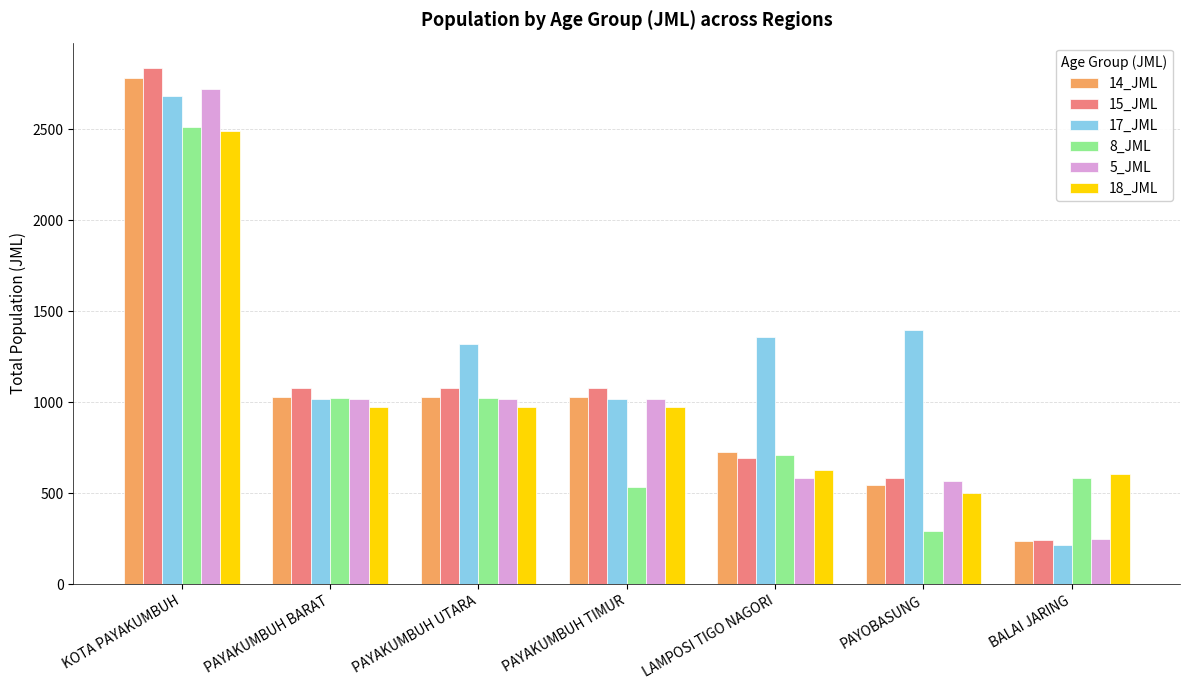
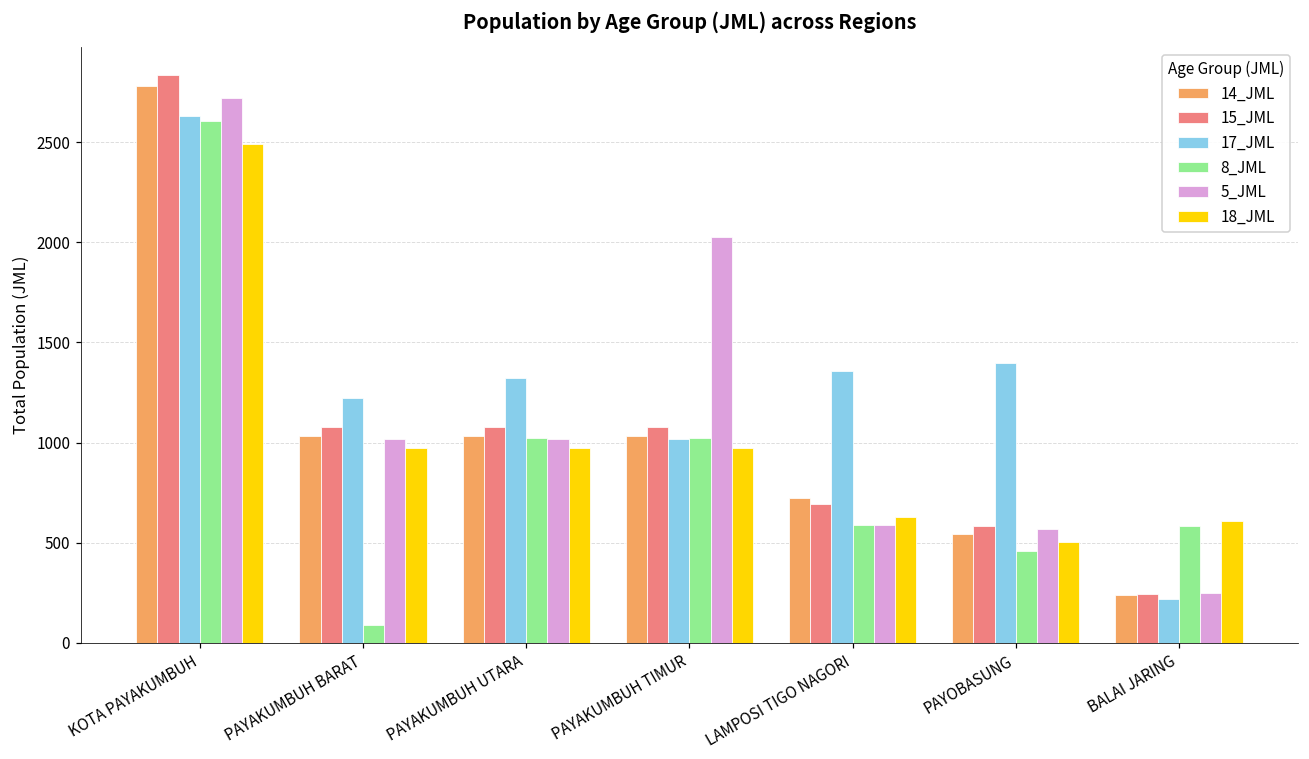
  {
    "17_JML": {
-     "KOTA PAYAKUMBUH": 2690,
-     "PAYAKUMBUH BARAT": 1020,
+     "KOTA PAYAKUMBUH": 2630,
+     "PAYAKUMBUH BARAT": 1220,
      "PAYAKUMBUH UTARA": 1320,
      "PAYAKUMBUH TIMUR": 1020,
      "LAMPOSI TIGO NAGORI": 1360,
      "PAYOBASUNG": 1400,
      "BALAI JARING": 220
    },
    "8_JML": {
-     "KOTA PAYAKUMBUH": 2510,
-     "PAYAKUMBUH BARAT": 1020,
+     "KOTA PAYAKUMBUH": 2610,
+     "PAYAKUMBUH BARAT": 90,
      "PAYAKUMBUH UTARA": 1020,
-     "PAYAKUMBUH TIMUR": 530,
-     "LAMPOSI TIGO NAGORI": 710,
-     "PAYOBASUNG": 290,
+     "PAYAKUMBUH TIMUR": 1020,
+     "LAMPOSI TIGO NAGORI": 590,
+     "PAYOBASUNG": 460,
      "BALAI JARING": 580
    },
    "5_JML": {
      "KOTA PAYAKUMBUH": 2720,
      "PAYAKUMBUH BARAT": 1020,
      "PAYAKUMBUH UTARA": 1020,
-     "PAYAKUMBUH TIMUR": 1020,
+     "PAYAKUMBUH TIMUR": 2030,
      "LAMPOSI TIGO NAGORI": 590,
      "PAYOBASUNG": 570,
      "BALAI JARING": 250
    },
    "18_JML": {
      "KOTA PAYAKUMBUH": 2490,
      "PAYAKUMBUH BARAT": 970,
      "PAYAKUMBUH UTARA": 970,
      "PAYAKUMBUH TIMUR": 970,
      "LAMPOSI TIGO NAGORI": 630,
      "PAYOBASUNG": 500,
      "BALAI JARING": 610
    }
  }
